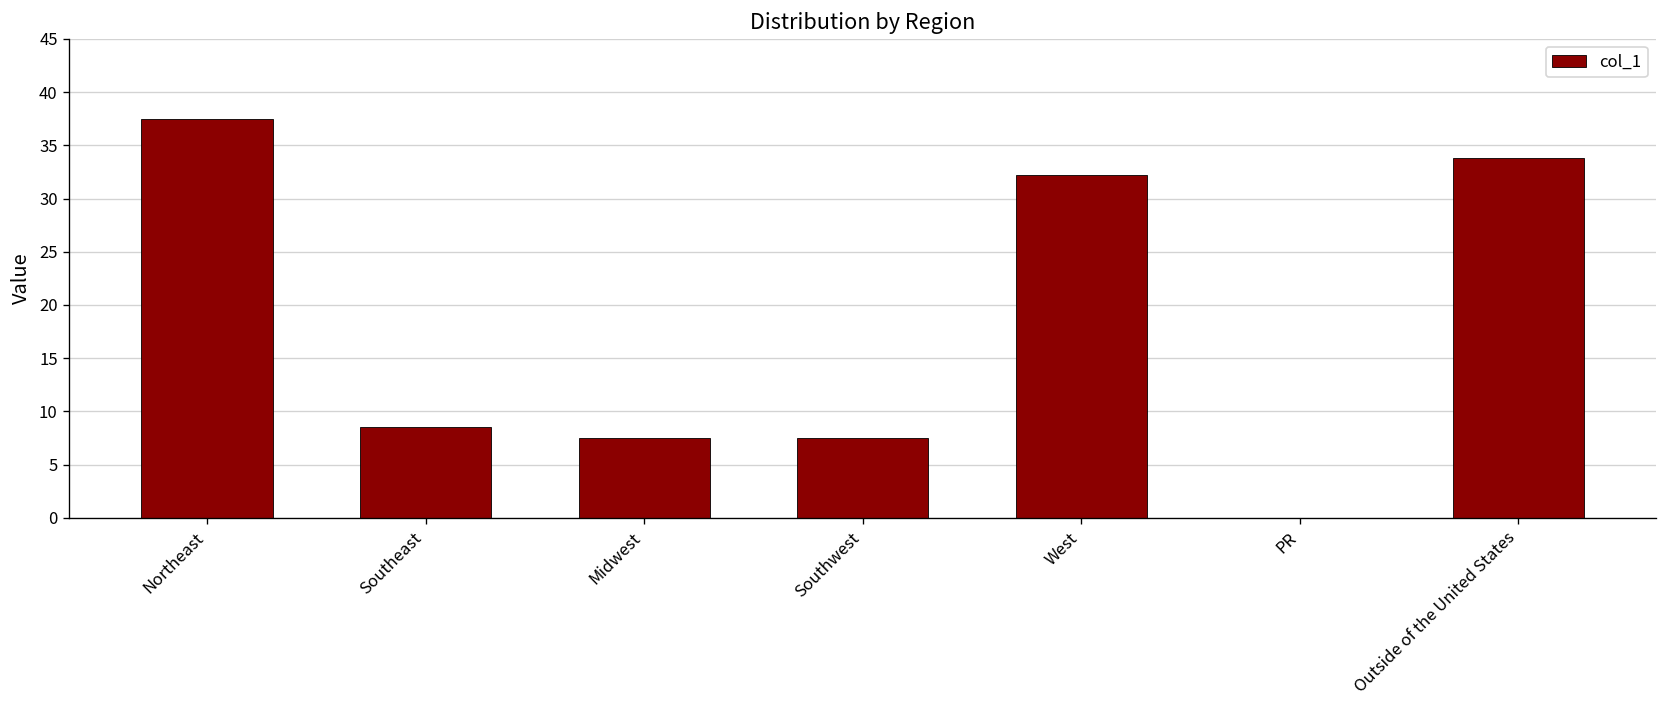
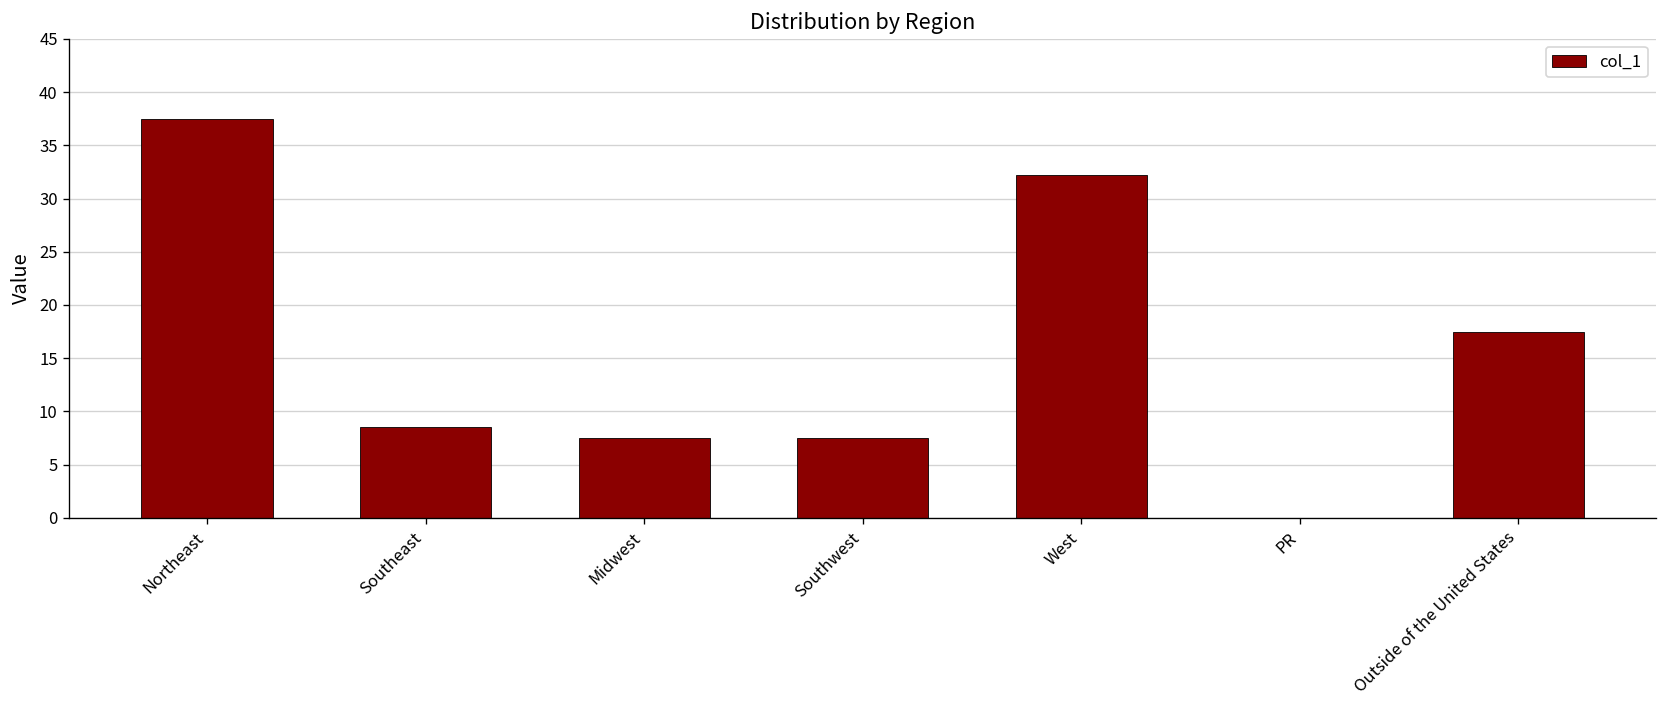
  {
    "Northeast": 38,
    "Southeast": 9,
    "Midwest": 8,
    "Southwest": 8,
    "West": 32,
    "PR": 0,
-   "Outside of the United States": 34
+   "Outside of the United States": 18
  }
